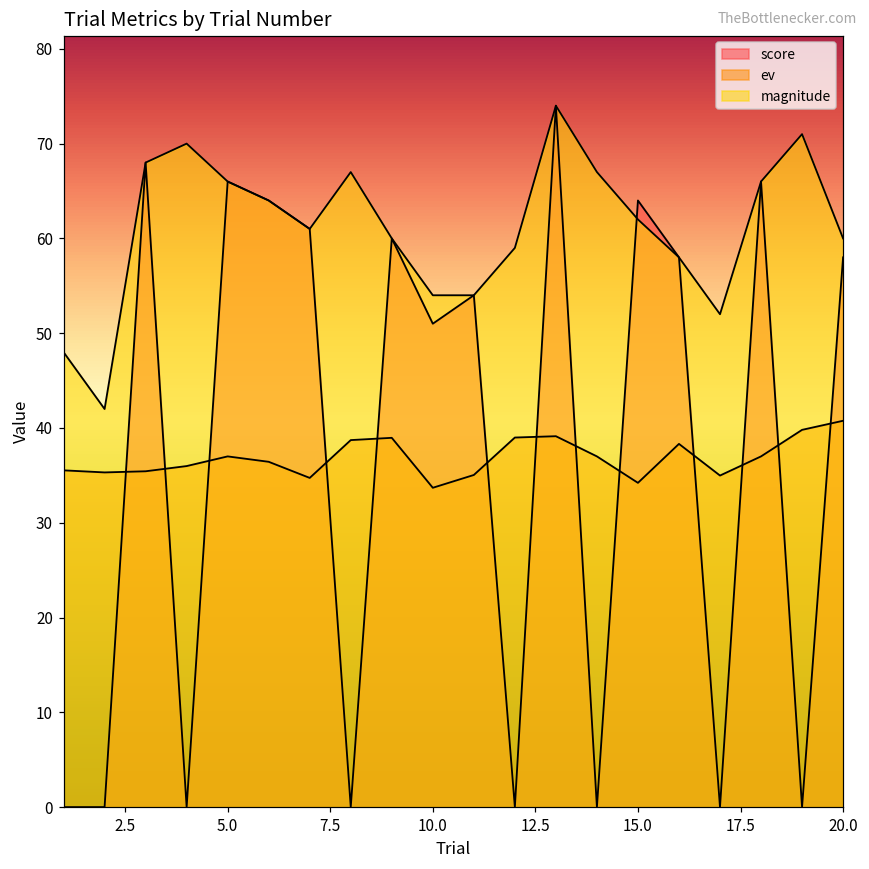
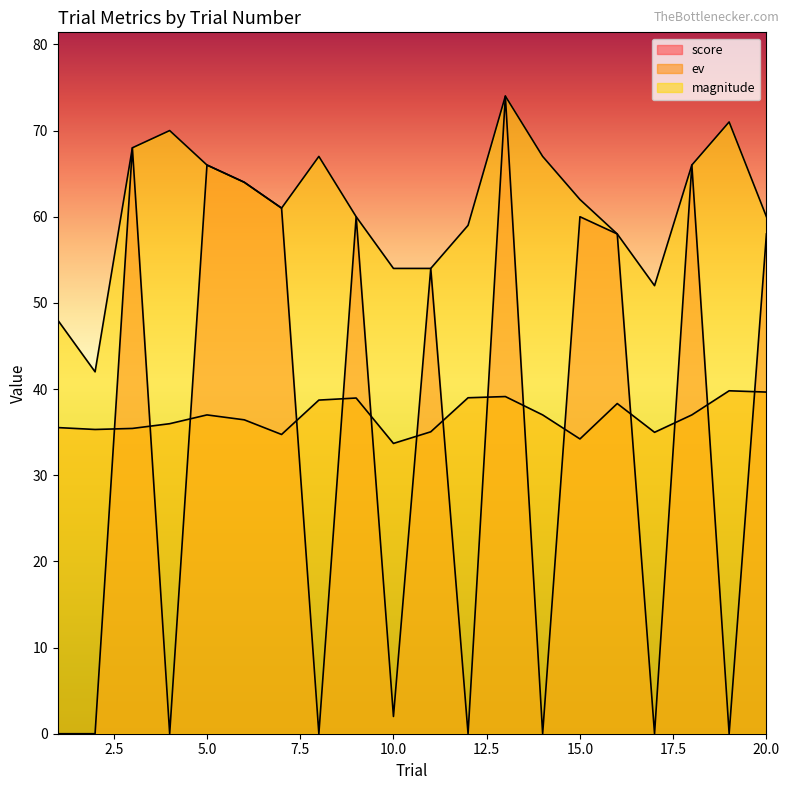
  {
    "score": {
-     "10.0": 51,
-     "15.0": 64,
+     "10.0": 2,
+     "15.0": 60,
      "20.0": 58
    },
    "ev": {
      "5.0": 37,
      "10.0": 34,
      "15.0": 34,
-     "20.0": 41
+     "20.0": 40
    },
    "magnitude": {
      "10.0": 54,
      "15.0": 62,
      "20.0": 60
    }
  }
